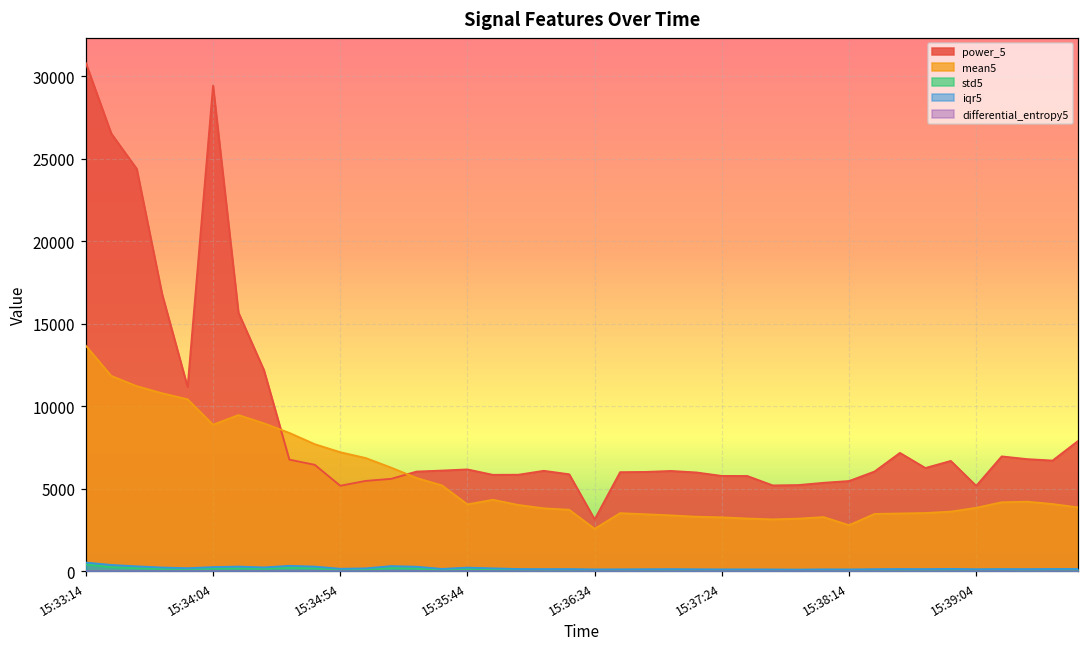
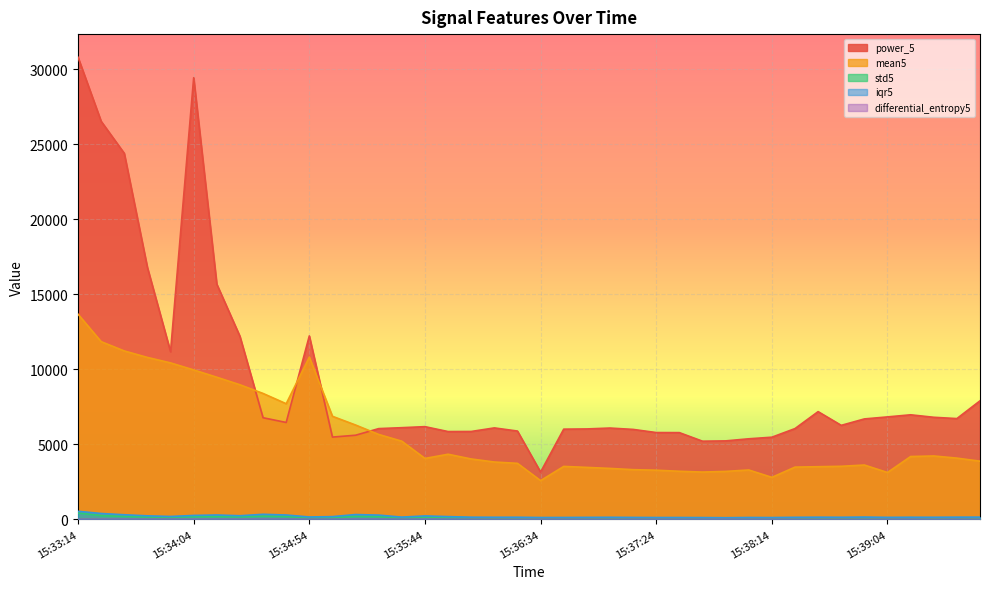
  {
    "power_5": {
      "15:33:14": 30800,
      "15:34:04": 29400,
-     "15:34:54": 5200,
+     "15:34:54": 12200,
      "15:35:44": 6200,
      "15:36:34": 3200,
      "15:37:24": 5800,
      "15:38:14": 5500,
-     "15:39:04": 5200
+     "15:39:04": 6800
    },
    "mean5": {
      "15:33:14": 13700,
-     "15:34:04": 8900,
-     "15:34:54": 7200,
+     "15:34:04": 10000,
+     "15:34:54": 10800,
      "15:35:44": 4100,
      "15:36:34": 2600,
      "15:37:24": 3300,
      "15:38:14": 2800,
-     "15:39:04": 3900
+     "15:39:04": 3100
    },
    "differential_entropy5": {
      "15:33:14": 0,
      "15:34:04": 0
    }
  }
